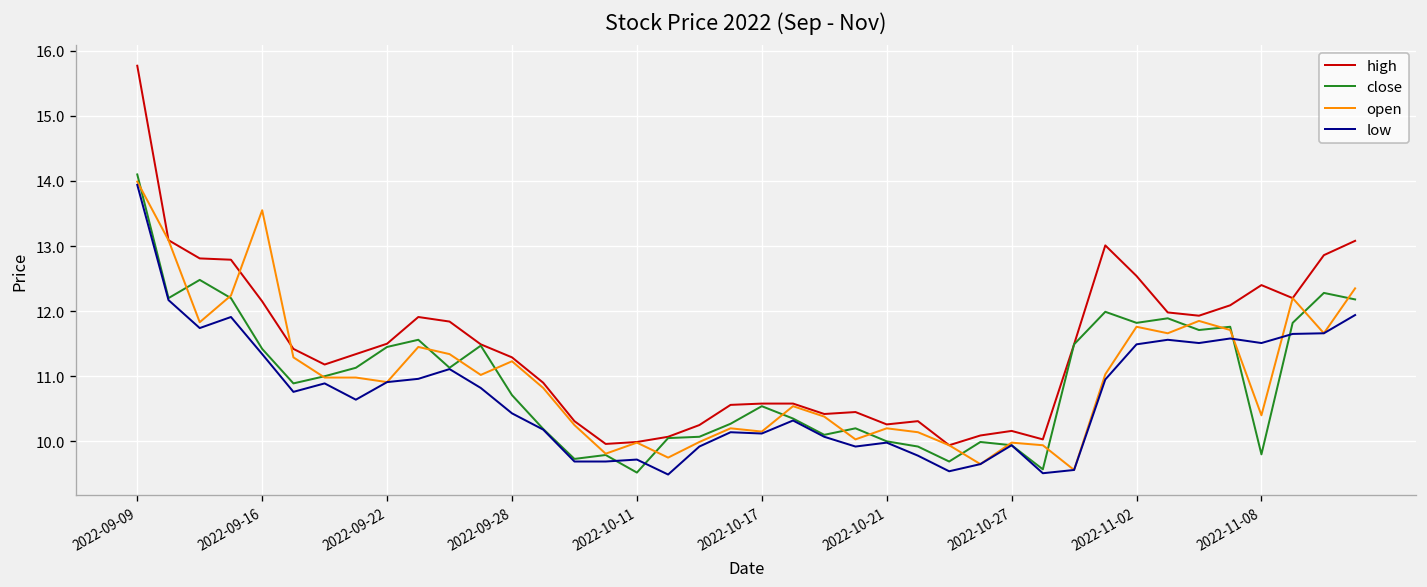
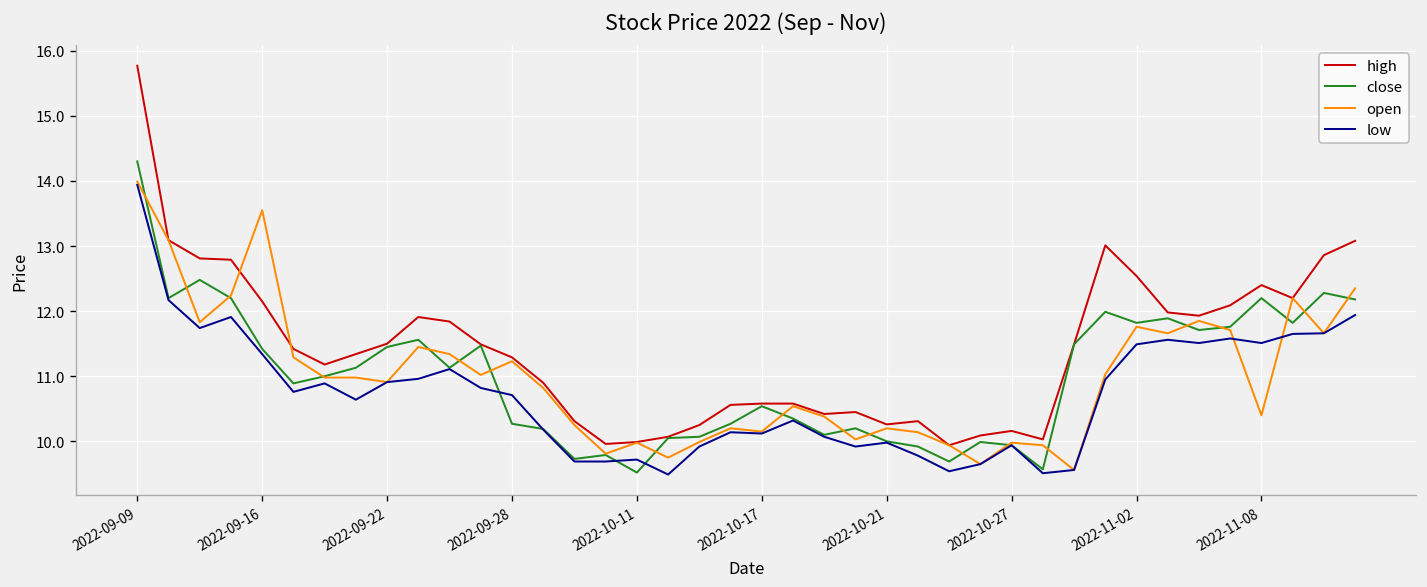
  {
    "high": {
      "2022-09-09": 15.8,
      "2022-09-16": 12.2,
      "2022-09-22": 11.5,
      "2022-09-28": 11.3,
      "2022-10-21": 10.3,
      "2022-10-27": 10.2,
      "2022-11-02": 12.5,
      "2022-11-08": 12.4
    },
    "close": {
-     "2022-09-09": 14.1,
+     "2022-09-09": 14.3,
      "2022-09-16": 11.4,
      "2022-09-22": 11.5,
-     "2022-09-28": 10.7,
+     "2022-09-28": 10.3,
      "2022-10-11": 9.5,
      "2022-11-02": 11.8,
-     "2022-11-08": 9.8
+     "2022-11-08": 12.2
    },
    "open": {
      "2022-09-09": 14.0,
      "2022-09-16": 13.6,
      "2022-09-28": 11.2,
      "2022-10-21": 10.2,
      "2022-11-02": 11.8,
      "2022-11-08": 10.4
    },
    "low": {
      "2022-09-09": 13.9,
      "2022-09-16": 11.3,
-     "2022-09-28": 10.4,
+     "2022-09-28": 10.7,
      "2022-10-11": 9.7,
      "2022-11-02": 11.5,
      "2022-11-08": 11.5
    }
  }
